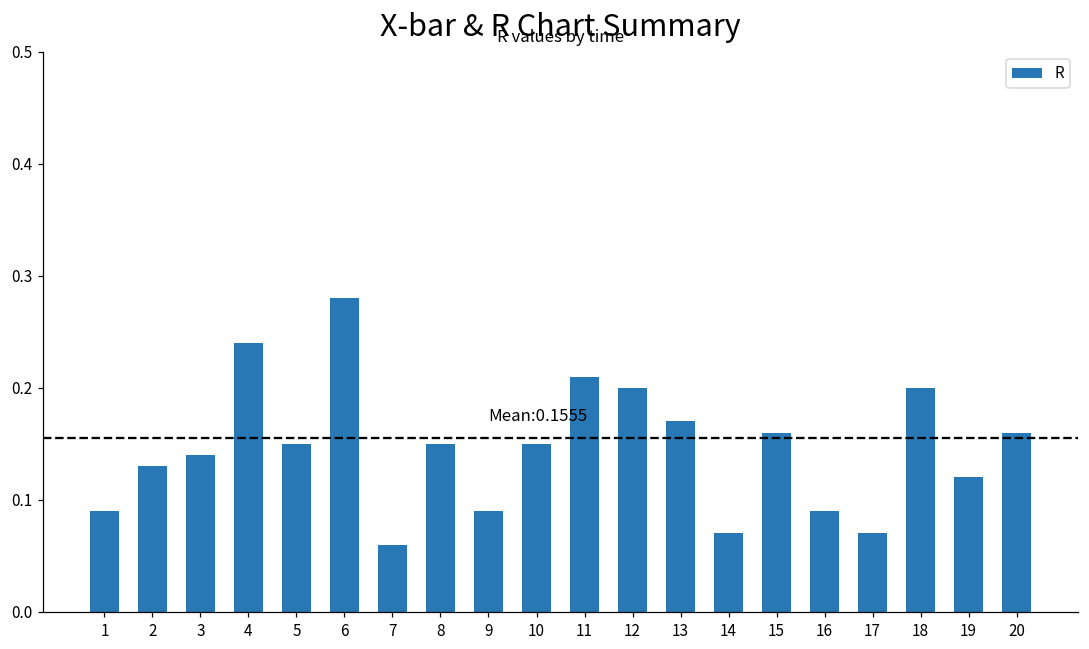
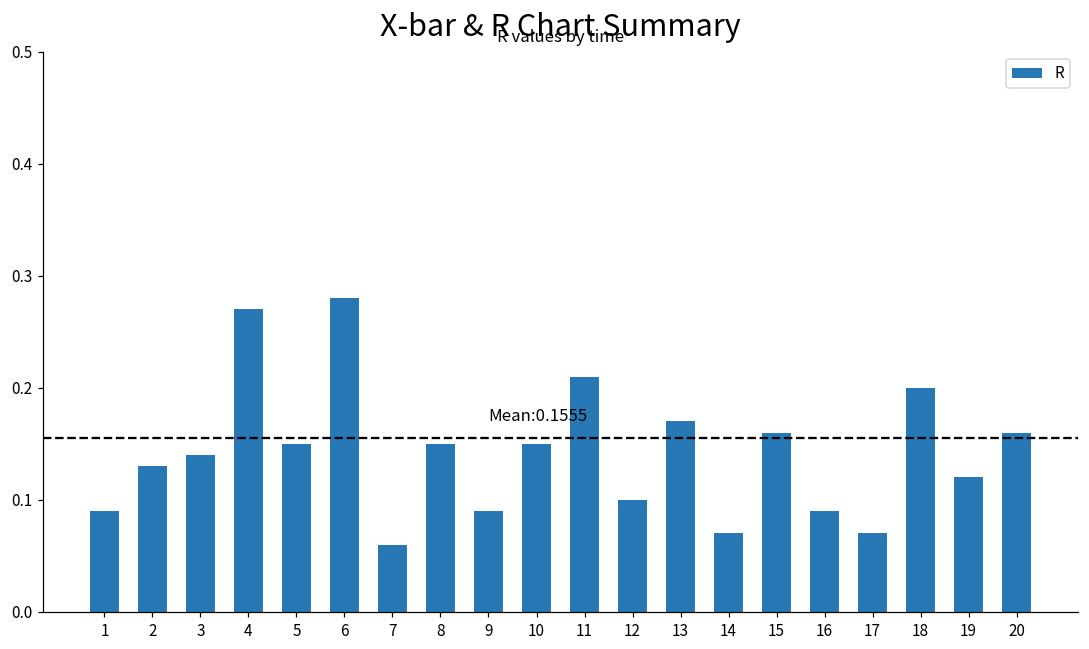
  {
    "1": 0.09,
    "2": 0.13,
    "3": 0.14,
-   "4": 0.24,
+   "4": 0.27,
    "5": 0.15,
    "6": 0.28,
    "7": 0.06,
    "8": 0.15,
    "9": 0.09,
    "11": 0.21,
-   "12": 0.2,
+   "12": 0.1,
    "13": 0.17,
    "14": 0.07,
    "15": 0.16,
    "16": 0.09,
    "17": 0.07,
    "18": 0.20,
    "19": 0.12,
    "20": 0.16
  }
